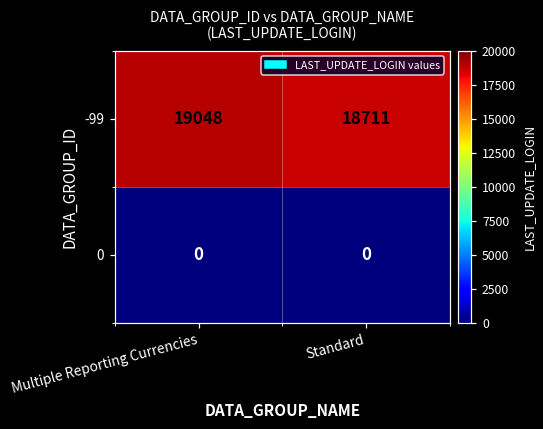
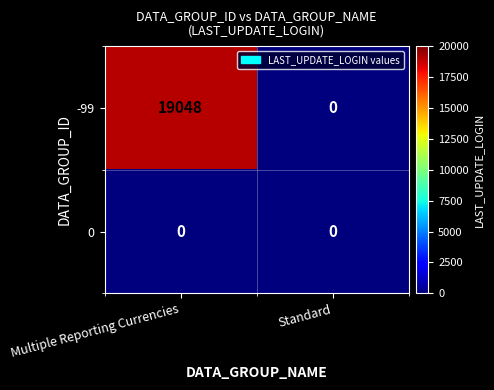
  {
    "-99": {
      "Multiple Reporting Currencies": 19048,
-     "Standard": 18711
+     "Standard": 0
    },
    "0": {
      "Multiple Reporting Currencies": 0,
      "Standard": 0
    }
  }
